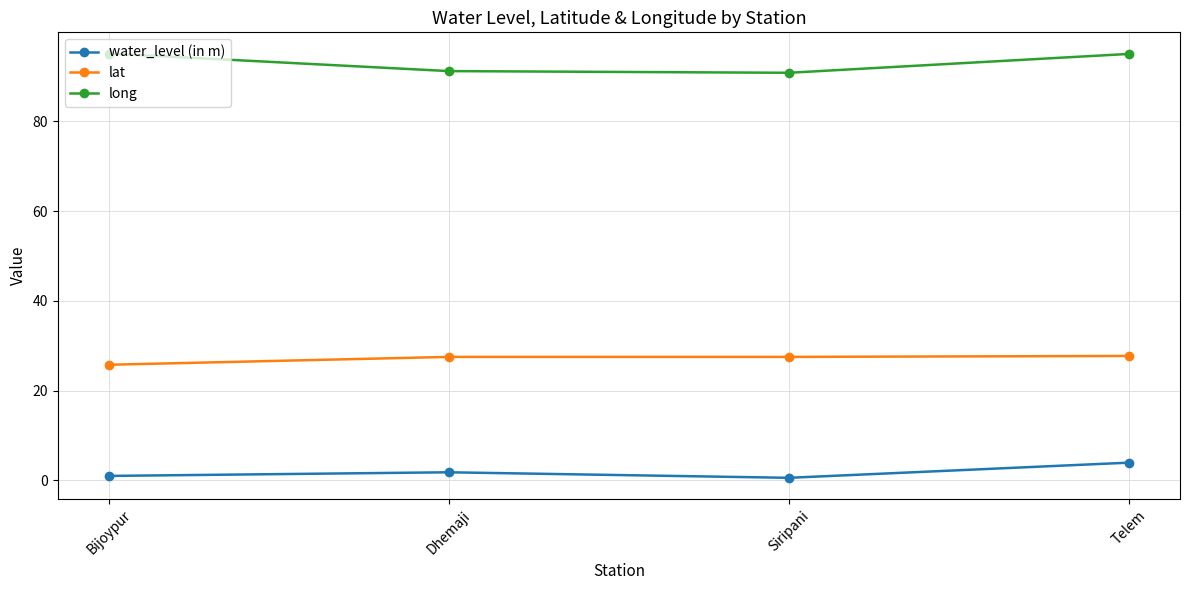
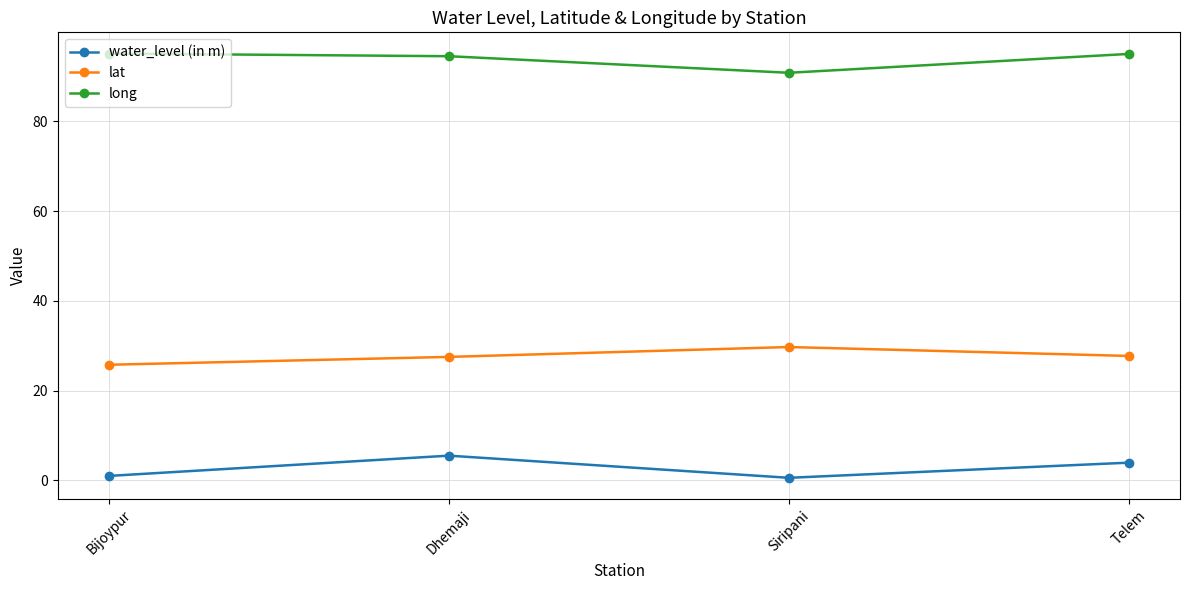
  {
    "water_level (in m)": {
      "Bijoypur": 1,
-     "Dhemaji": 2,
+     "Dhemaji": 5,
      "Siripani": 1,
      "Telem": 4
    },
    "lat": {
      "Bijoypur": 26,
      "Dhemaji": 28,
-     "Siripani": 28,
+     "Siripani": 30,
      "Telem": 28
    },
    "long": {
-     "Dhemaji": 91,
+     "Dhemaji": 95,
      "Siripani": 91,
      "Telem": 95
    }
  }
